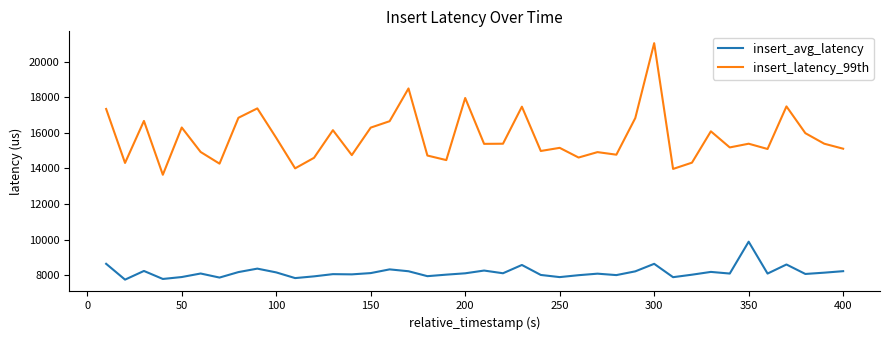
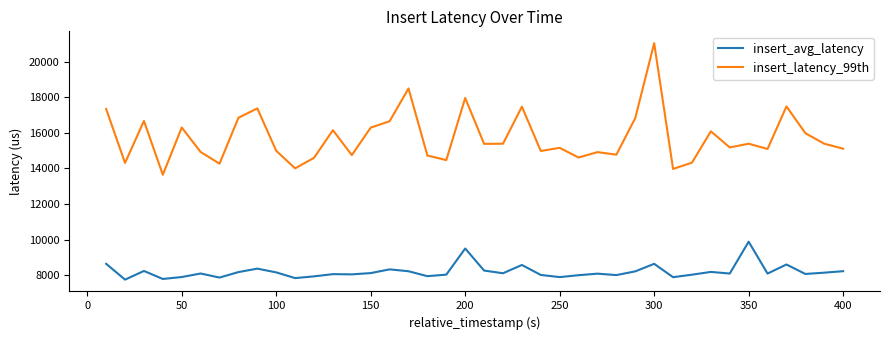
  {
    "insert_avg_latency": {
      "50": 7900,
      "100": 8200,
      "150": 8100,
-     "200": 8100,
+     "200": 9500,
      "250": 7900,
      "300": 8600,
      "350": 9900,
      "400": 8200
    },
    "insert_latency_99th": {
      "50": 16300,
-     "100": 15700,
+     "100": 15000,
      "150": 16300,
      "200": 18000,
      "250": 15200,
      "300": 21000,
      "350": 15400,
      "400": 15100
    }
  }
